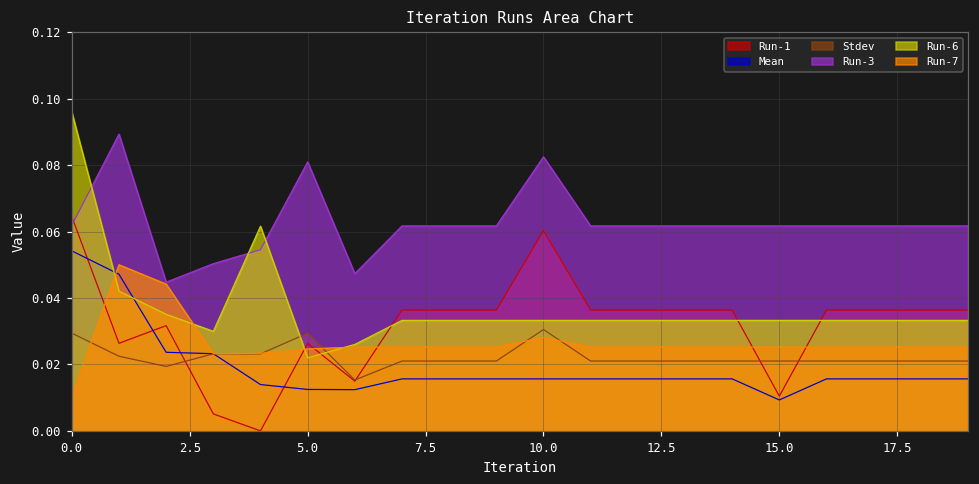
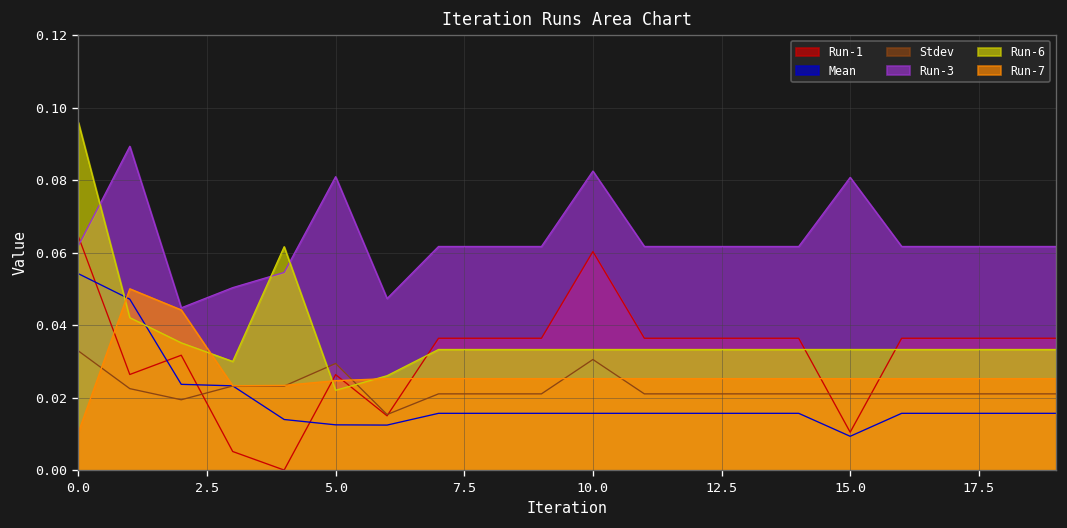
  {
    "Run-1": {
      "0.0": 0.064,
      "5.0": 0.026,
      "10.0": 0.060,
      "15.0": 0.010
    },
    "Mean": {
      "0.0": 0.054,
      "5.0": 0.012,
      "10.0": 0.016,
      "15.0": 0.009
    },
    "Stdev": {
-     "0.0": 0.029,
+     "0.0": 0.033,
      "5.0": 0.029,
      "10.0": 0.031,
      "15.0": 0.021
    },
    "Run-3": {
      "0.0": 0.062,
      "5.0": 0.081,
      "10.0": 0.083,
-     "15.0": 0.062
+     "15.0": 0.081
    },
    "Run-6": {
      "0.0": 0.096,
      "5.0": 0.022,
      "10.0": 0.033,
      "15.0": 0.033
    },
    "Run-7": {
      "0.0": 0.010,
      "5.0": 0.025,
-     "10.0": 0.028,
+     "10.0": 0.025,
      "15.0": 0.025
    }
  }
